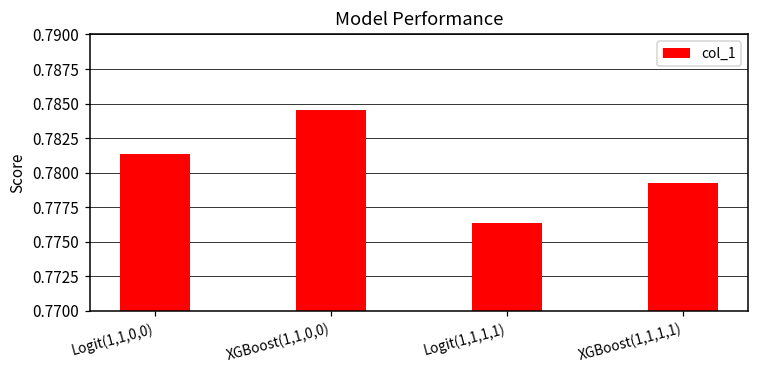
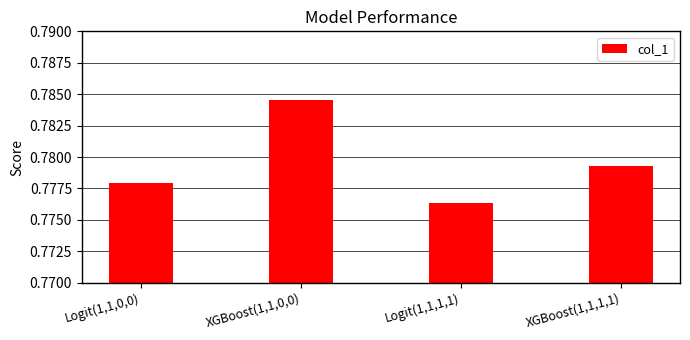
  {
-   "Logit(1,1,0,0)": 0.7813,
+   "Logit(1,1,0,0)": 0.7779,
    "XGBoost(1,1,0,0)": 0.7846,
    "Logit(1,1,1,1)": 0.7764,
    "XGBoost(1,1,1,1)": 0.7793
  }
